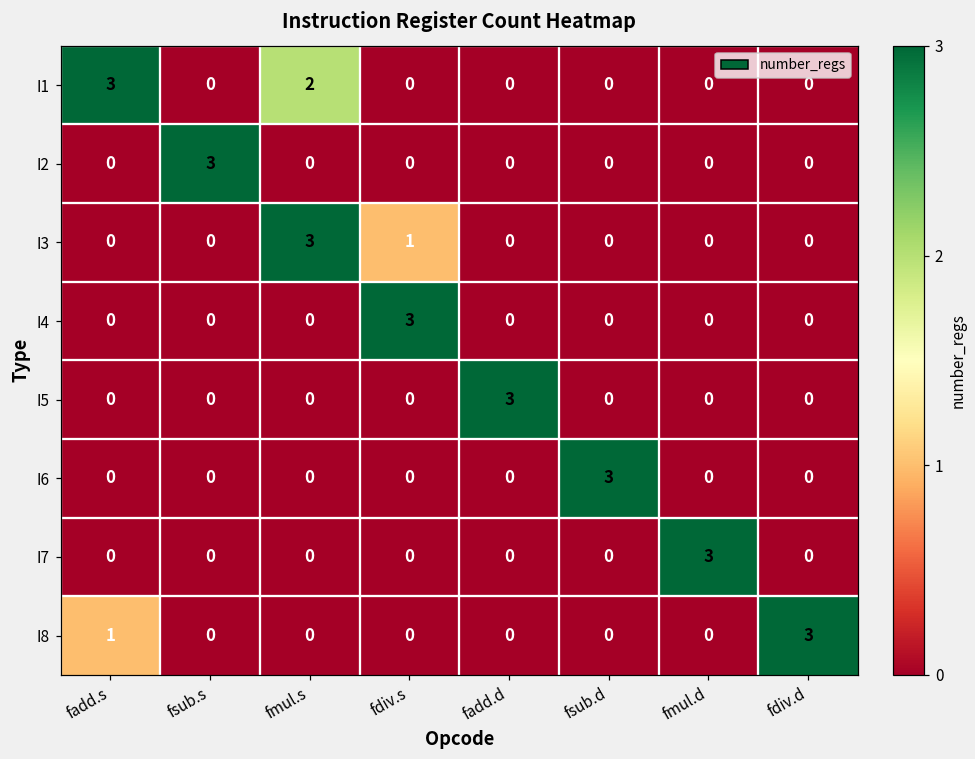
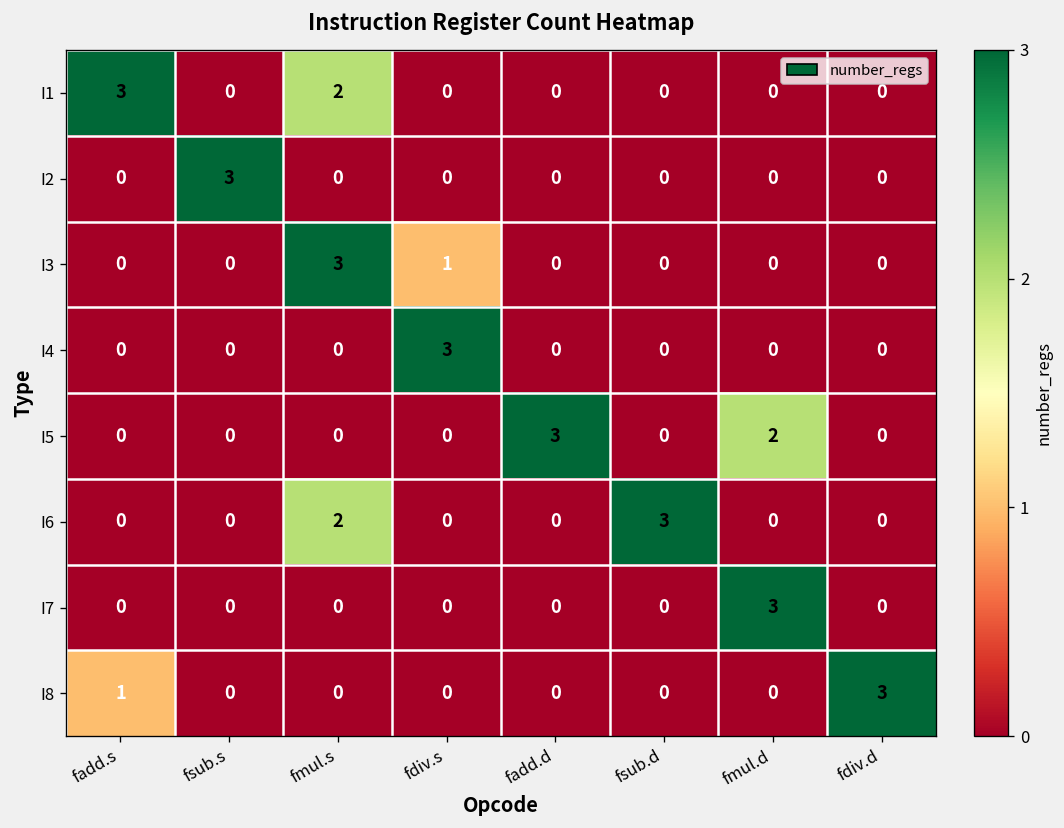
  {
    "I1": {
      "fadd.s": 3,
      "fsub.s": 0,
      "fmul.s": 2,
      "fdiv.s": 0,
      "fadd.d": 0,
      "fsub.d": 0,
      "fmul.d": 0
    },
    "I2": {
      "fadd.s": 0,
      "fsub.s": 3,
      "fmul.s": 0,
      "fdiv.s": 0,
      "fadd.d": 0,
      "fsub.d": 0,
      "fmul.d": 0,
      "fdiv.d": 0
    },
    "I3": {
      "fadd.s": 0,
      "fsub.s": 0,
      "fmul.s": 3,
      "fdiv.s": 1,
      "fadd.d": 0,
      "fsub.d": 0,
      "fmul.d": 0,
      "fdiv.d": 0
    },
    "I4": {
      "fadd.s": 0,
      "fsub.s": 0,
      "fmul.s": 0,
      "fdiv.s": 3,
      "fadd.d": 0,
      "fsub.d": 0,
      "fmul.d": 0,
      "fdiv.d": 0
    },
    "I5": {
      "fadd.s": 0,
      "fsub.s": 0,
      "fmul.s": 0,
      "fdiv.s": 0,
      "fadd.d": 3,
      "fsub.d": 0,
-     "fmul.d": 0,
+     "fmul.d": 2,
      "fdiv.d": 0
    },
    "I6": {
      "fadd.s": 0,
      "fsub.s": 0,
-     "fmul.s": 0,
+     "fmul.s": 2,
      "fdiv.s": 0,
      "fadd.d": 0,
      "fsub.d": 3,
      "fmul.d": 0,
      "fdiv.d": 0
    },
    "I7": {
      "fadd.s": 0,
      "fsub.s": 0,
      "fmul.s": 0,
      "fdiv.s": 0,
      "fadd.d": 0,
      "fsub.d": 0,
      "fmul.d": 3,
      "fdiv.d": 0
    },
    "I8": {
      "fadd.s": 1,
      "fsub.s": 0,
      "fmul.s": 0,
      "fdiv.s": 0,
      "fadd.d": 0,
      "fsub.d": 0,
      "fmul.d": 0,
      "fdiv.d": 3
    }
  }
